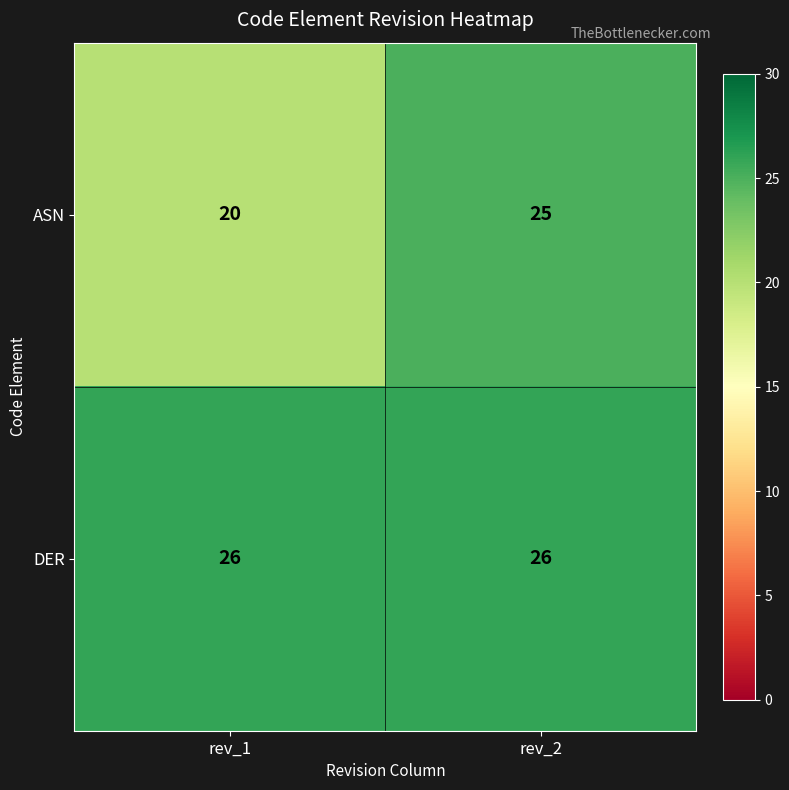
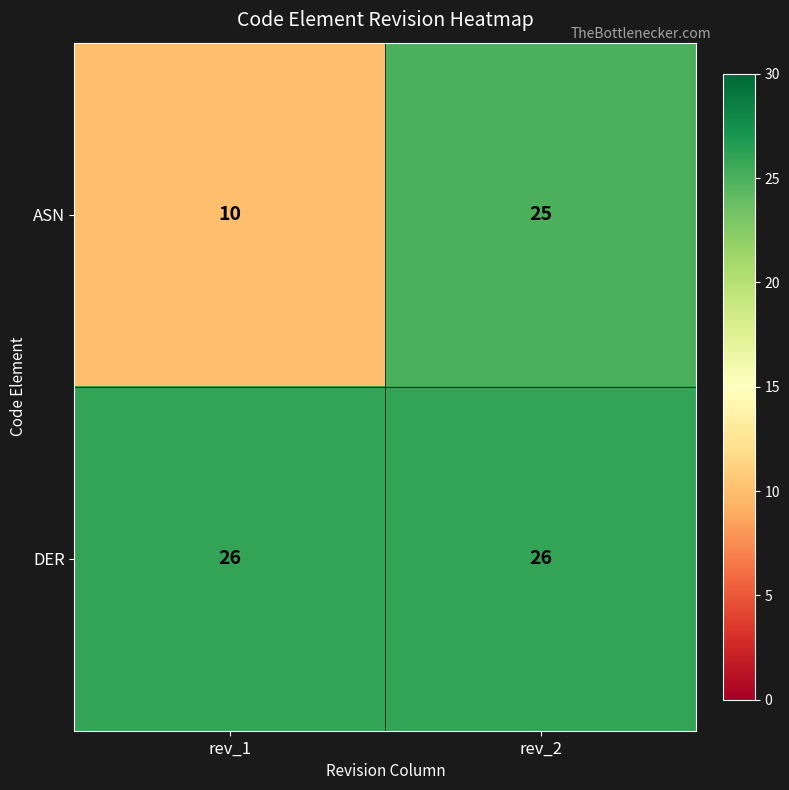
  {
    "ASN": {
-     "rev_1": 20,
+     "rev_1": 10,
      "rev_2": 25
    },
    "DER": {
      "rev_1": 26,
      "rev_2": 26
    }
  }
